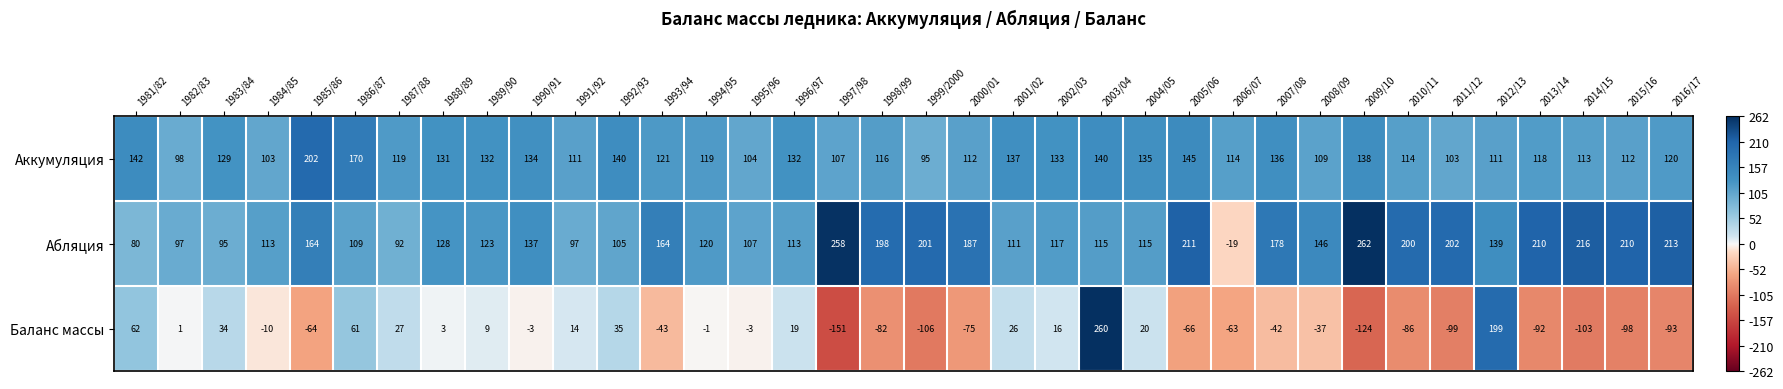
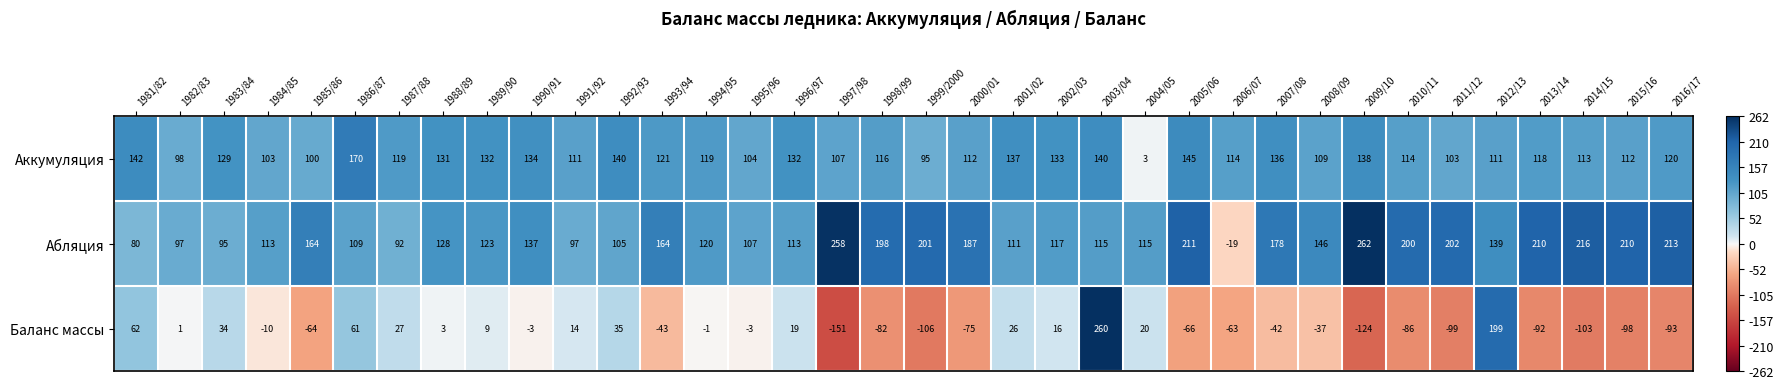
  {
    "Аккумуляция": {
      "1981/82": 142,
      "1982/83": 98,
      "1983/84": 129,
      "1984/85": 103,
-     "1985/86": 202,
+     "1985/86": 100,
      "1986/87": 170,
      "1987/88": 119,
      "1988/89": 131,
      "1989/90": 132,
      "1990/91": 134,
      "1991/92": 111,
      "1992/93": 140,
      "1993/94": 121,
      "1994/95": 119,
      "1995/96": 104,
      "1996/97": 132,
      "1997/98": 107,
      "1998/99": 116,
      "1999/2000": 95,
      "2000/01": 112,
      "2001/02": 137,
      "2002/03": 133,
      "2003/04": 140,
-     "2004/05": 135,
+     "2004/05": 3,
      "2005/06": 145,
      "2006/07": 114,
      "2007/08": 136,
      "2008/09": 109,
      "2009/10": 138,
      "2010/11": 114,
      "2011/12": 103,
      "2012/13": 111,
      "2013/14": 118,
      "2014/15": 113,
      "2015/16": 112,
      "2016/17": 120
    },
    "Абляция": {
      "1981/82": 80,
      "1982/83": 97,
      "1983/84": 95,
      "1984/85": 113,
      "1985/86": 164,
      "1986/87": 109,
      "1987/88": 92,
      "1988/89": 128,
      "1989/90": 123,
      "1990/91": 137,
      "1991/92": 97,
      "1992/93": 105,
      "1993/94": 164,
      "1994/95": 120,
      "1995/96": 107,
      "1996/97": 113,
      "1997/98": 258,
      "1998/99": 198,
      "1999/2000": 201,
      "2000/01": 187,
      "2001/02": 111,
      "2002/03": 117,
      "2003/04": 115,
      "2004/05": 115,
      "2005/06": 211,
      "2006/07": -19,
      "2007/08": 178,
      "2008/09": 146,
      "2009/10": 262,
      "2010/11": 200,
      "2011/12": 202,
      "2012/13": 139,
      "2013/14": 210,
      "2014/15": 216,
      "2015/16": 210,
      "2016/17": 213
    },
    "Баланс массы": {
      "1981/82": 62,
      "1982/83": 1,
      "1983/84": 34,
      "1984/85": -10,
      "1985/86": -64,
      "1986/87": 61,
      "1987/88": 27,
      "1988/89": 3,
      "1989/90": 9,
      "1990/91": -3,
      "1991/92": 14,
      "1992/93": 35,
      "1993/94": -43,
      "1994/95": -1,
      "1995/96": -3,
      "1996/97": 19,
      "1997/98": -151,
      "1998/99": -82,
      "1999/2000": -106,
      "2000/01": -75,
      "2001/02": 26,
      "2002/03": 16,
      "2003/04": 260,
      "2004/05": 20,
      "2005/06": -66,
      "2006/07": -63,
      "2007/08": -42,
      "2008/09": -37,
      "2009/10": -124,
      "2010/11": -86,
      "2011/12": -99,
      "2012/13": 199,
      "2013/14": -92,
      "2014/15": -103,
      "2015/16": -98,
      "2016/17": -93
    }
  }
